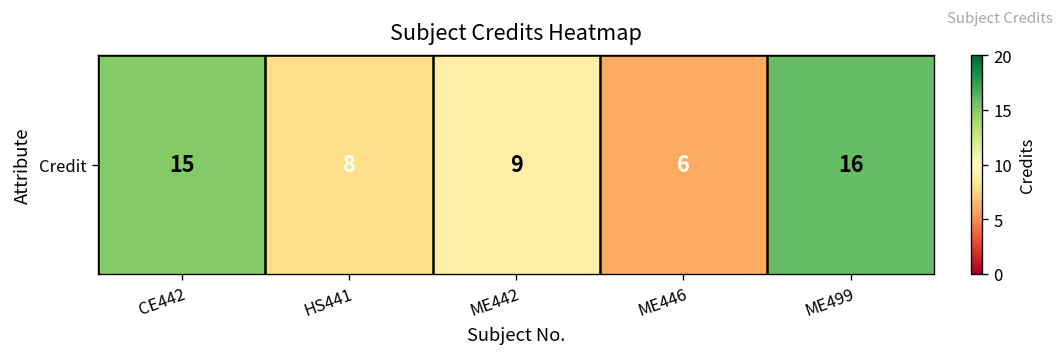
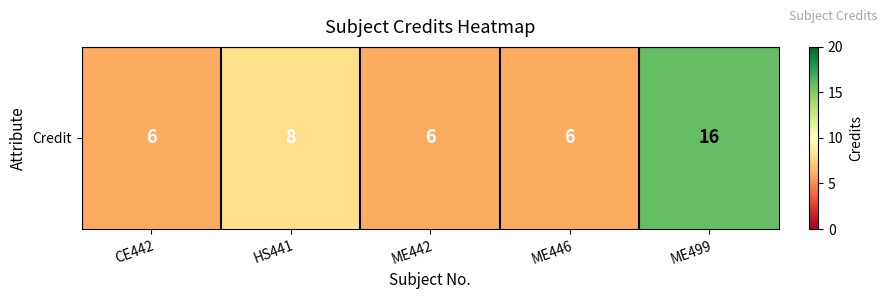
  {
    "Credit": {
-     "CE442": 15,
+     "CE442": 6,
      "HS441": 8,
-     "ME442": 9,
+     "ME442": 6,
      "ME446": 6,
      "ME499": 16
    }
  }
